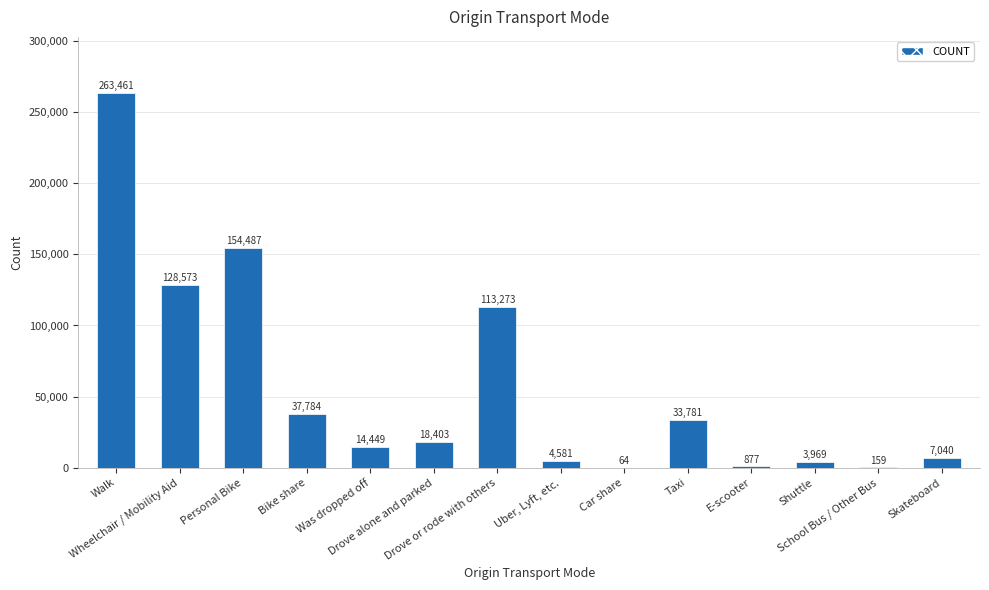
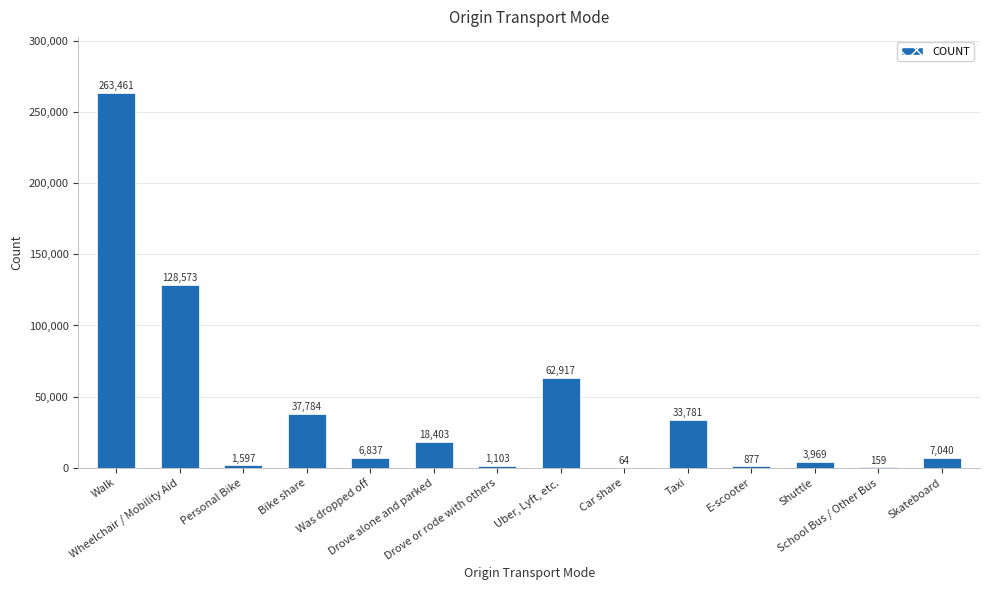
  {
    "Walk": "263,461",
    "Wheelchair / Mobility Aid": "128,573",
-   "Personal Bike": "154,487",
+   "Personal Bike": "1,597",
    "Bike share": "37,784",
-   "Was dropped off": "14,449",
+   "Was dropped off": "6,837",
    "Drove alone and parked": "18,403",
-   "Drove or rode with others": "113,273",
-   "Uber, Lyft, etc.": "4,581",
+   "Drove or rode with others": "1,103",
+   "Uber, Lyft, etc.": "62,917",
    "Car share": "64",
    "Taxi": "33,781",
    "E-scooter": "877",
    "Shuttle": "3,969",
    "School Bus / Other Bus": "159",
    "Skateboard": "7,040"
  }
